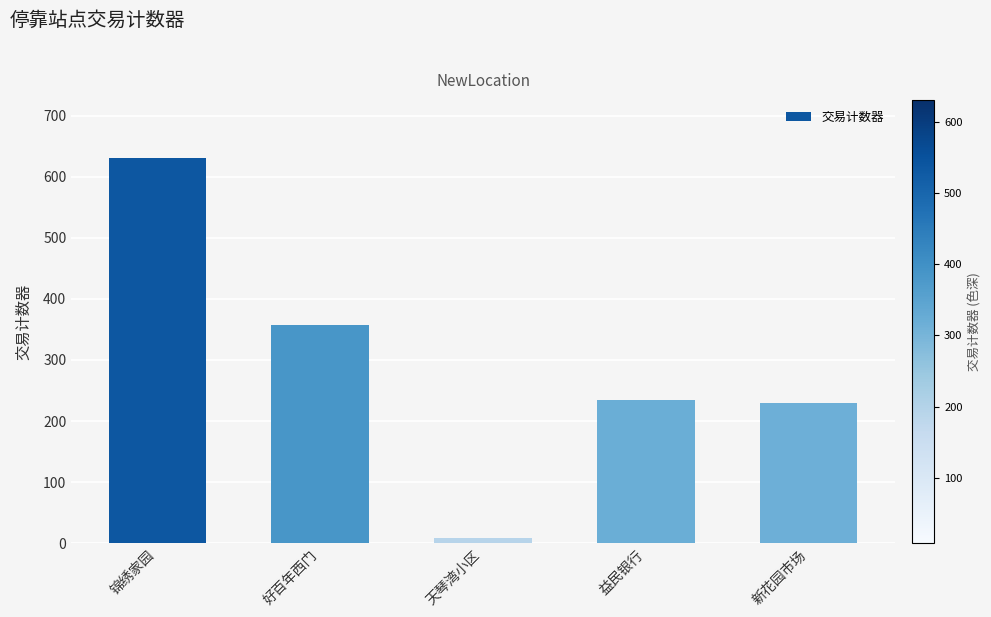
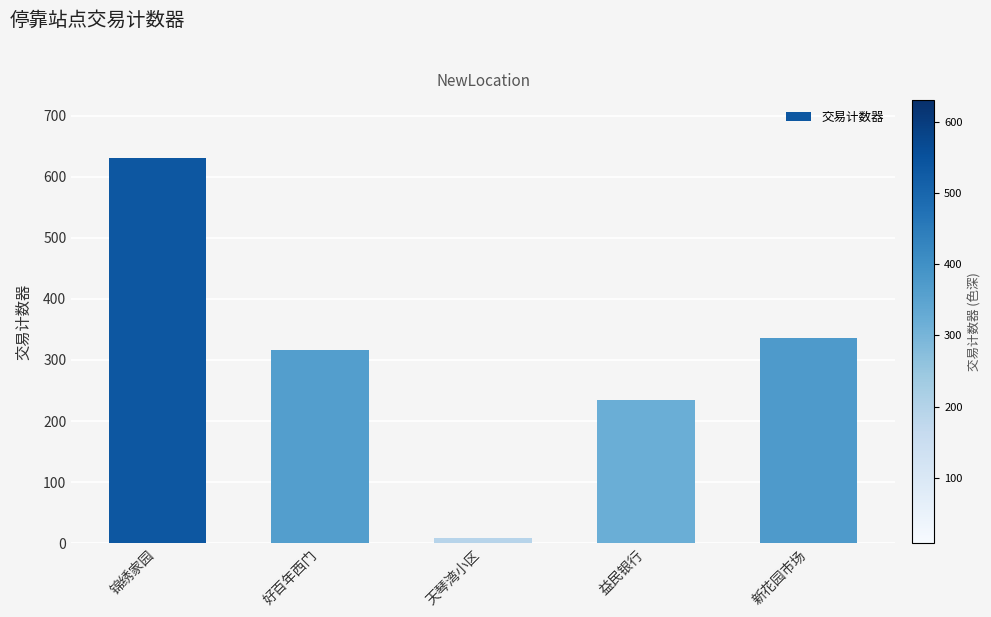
  {
    "锦绣家园": 630,
-   "好百年西门": 360,
+   "好百年西门": 320,
    "天琴湾小区": 10,
    "益民银行": 240,
-   "新花园市场": 230
+   "新花园市场": 340
  }
